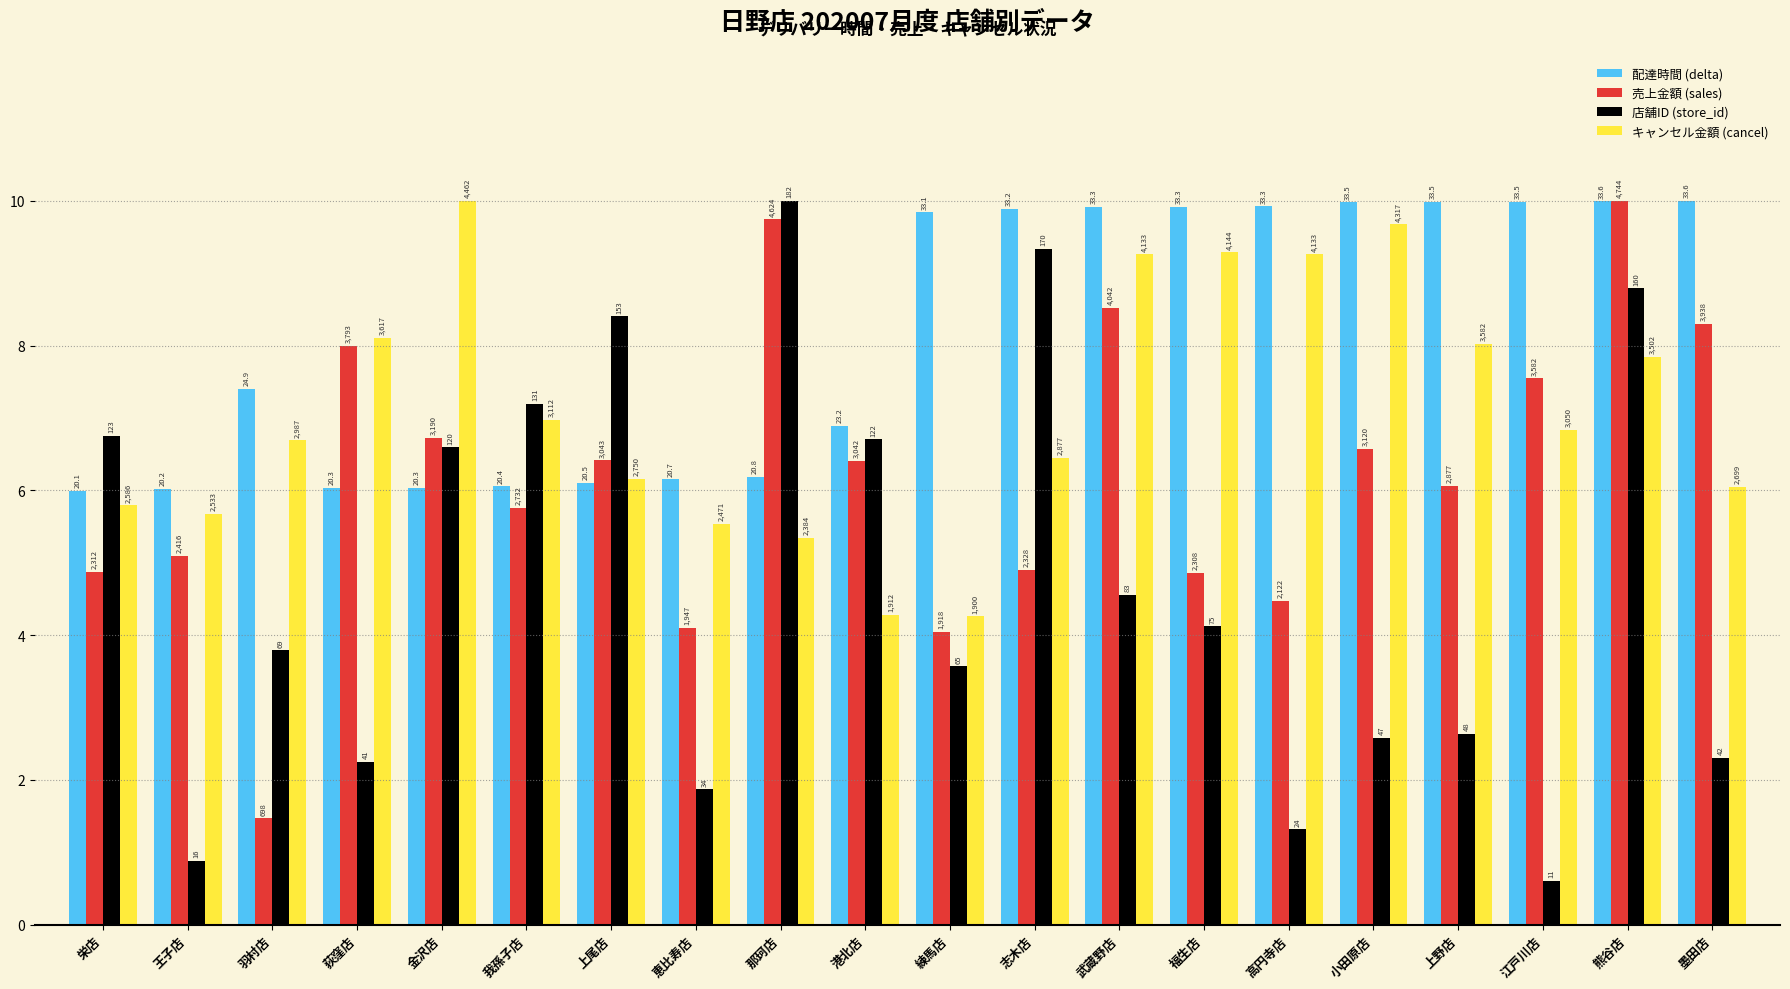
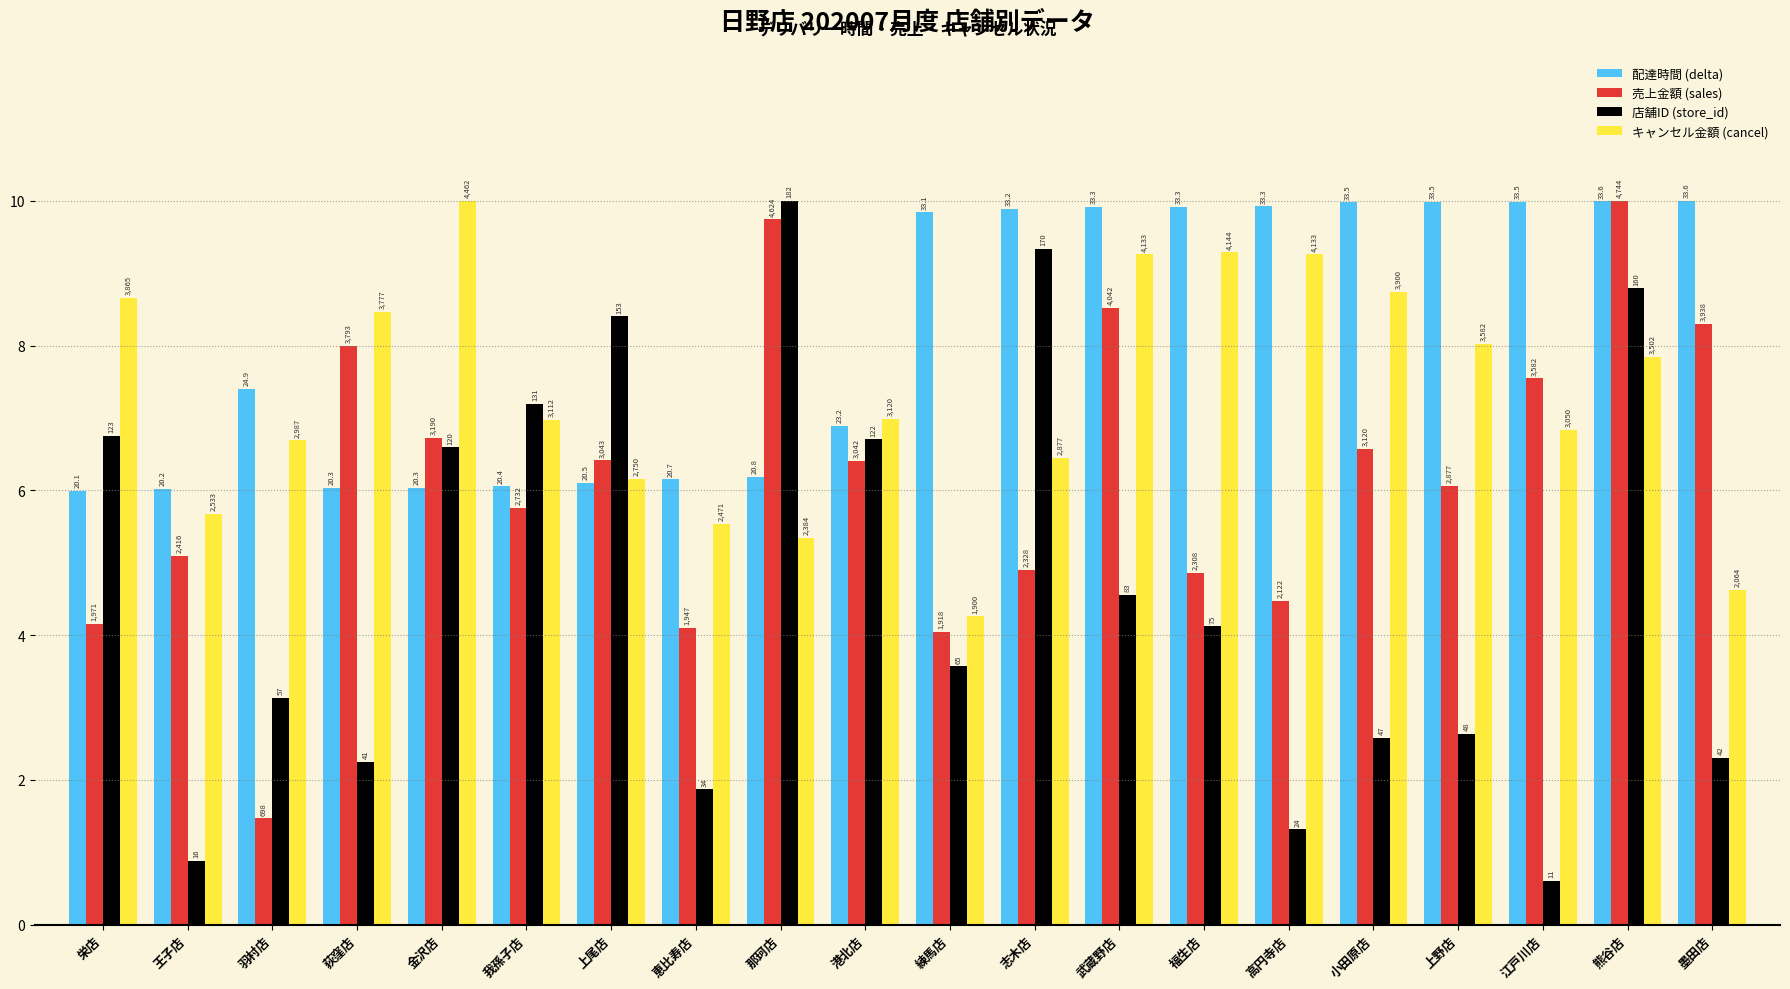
  {
    "売上金額 (sales)": {
-     "栄店": "2,312"
+     "栄店": "1,971"
    },
    "店舗ID (store_id)": {
-     "羽村店": "69"
+     "羽村店": "57"
    },
    "キャンセル金額 (cancel)": {
-     "栄店": "2,586",
-     "荻窪店": "3,617",
-     "港北店": "1,912",
-     "小田原店": "4,317",
-     "墨田店": "2,699"
+     "栄店": "3,865",
+     "荻窪店": "3,777",
+     "港北店": "3,120",
+     "小田原店": "3,900",
+     "墨田店": "2,064"
    }
  }
